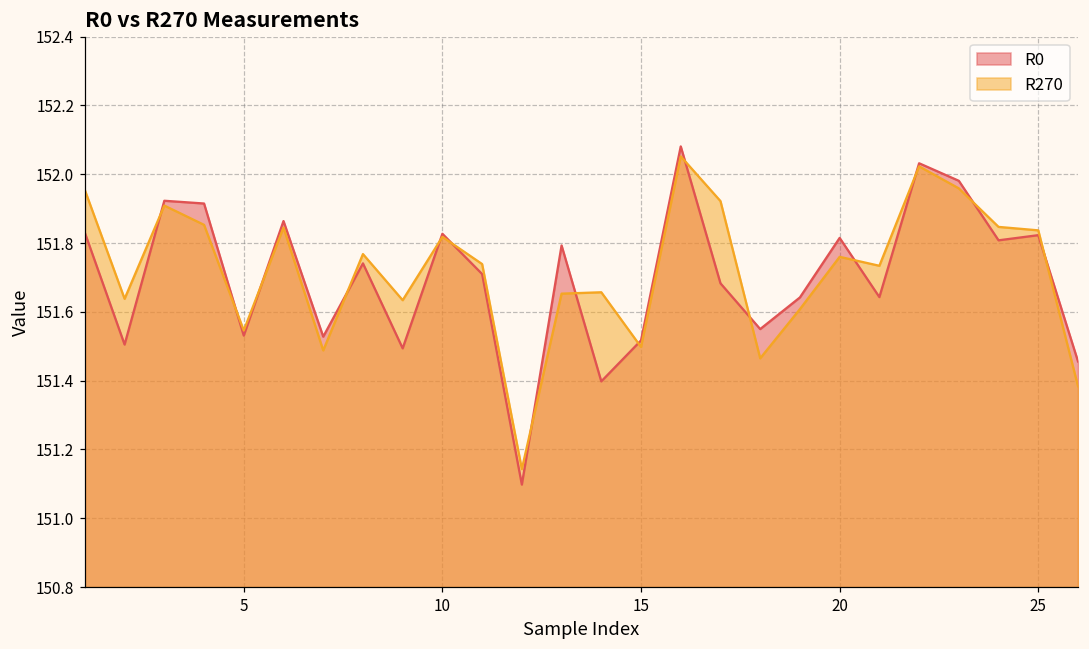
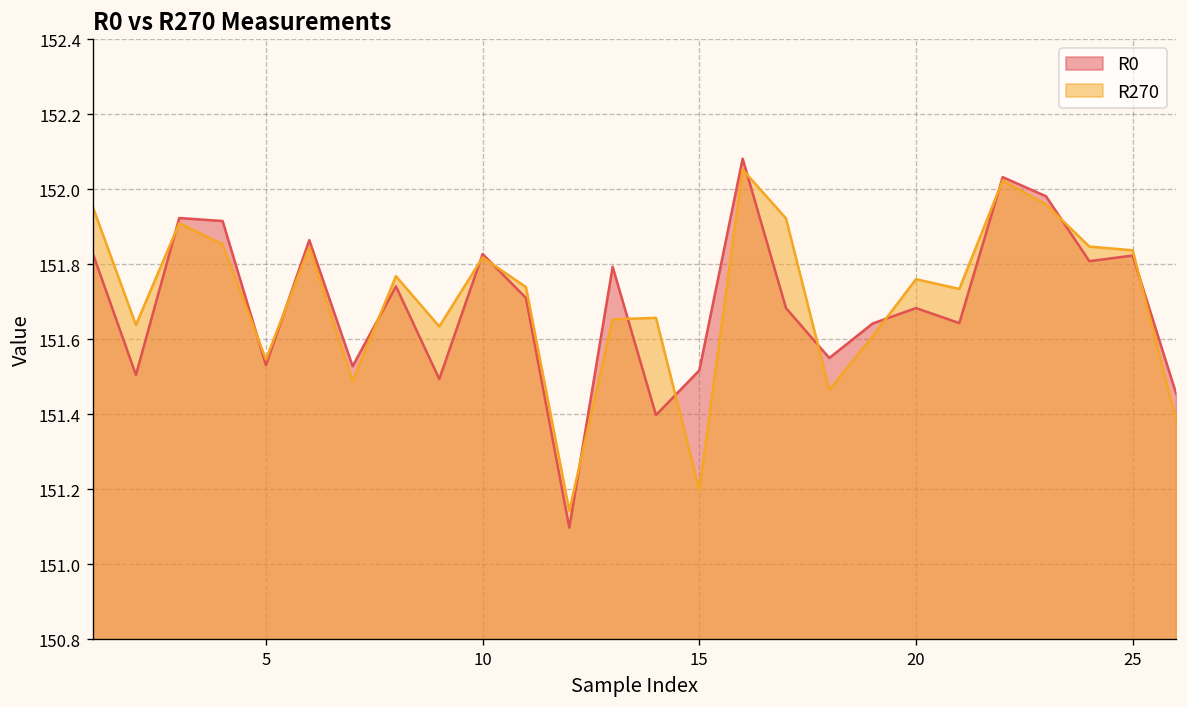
  {
    "R0": {
      "5": 151.53,
      "10": 151.83,
      "15": 151.52,
-     "20": 151.82,
+     "20": 151.68,
      "25": 151.82
    },
    "R270": {
      "5": 151.55,
      "10": 151.82,
-     "15": 151.50,
+     "15": 151.20,
      "20": 151.76,
      "25": 151.84
    }
  }
